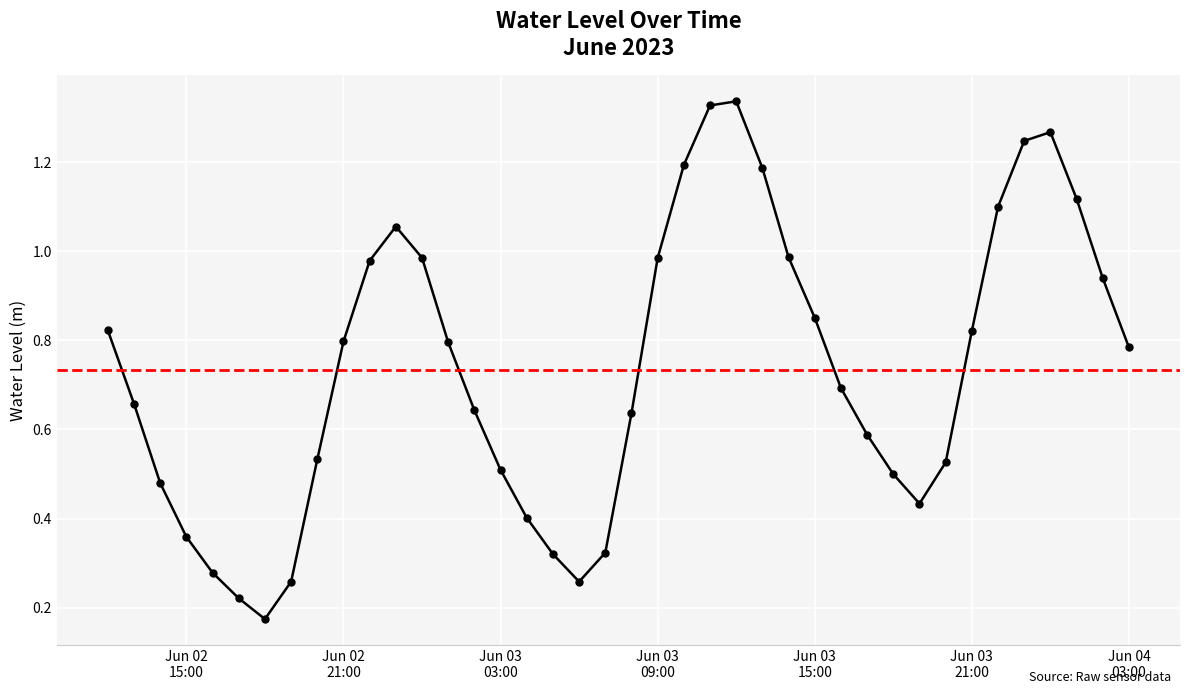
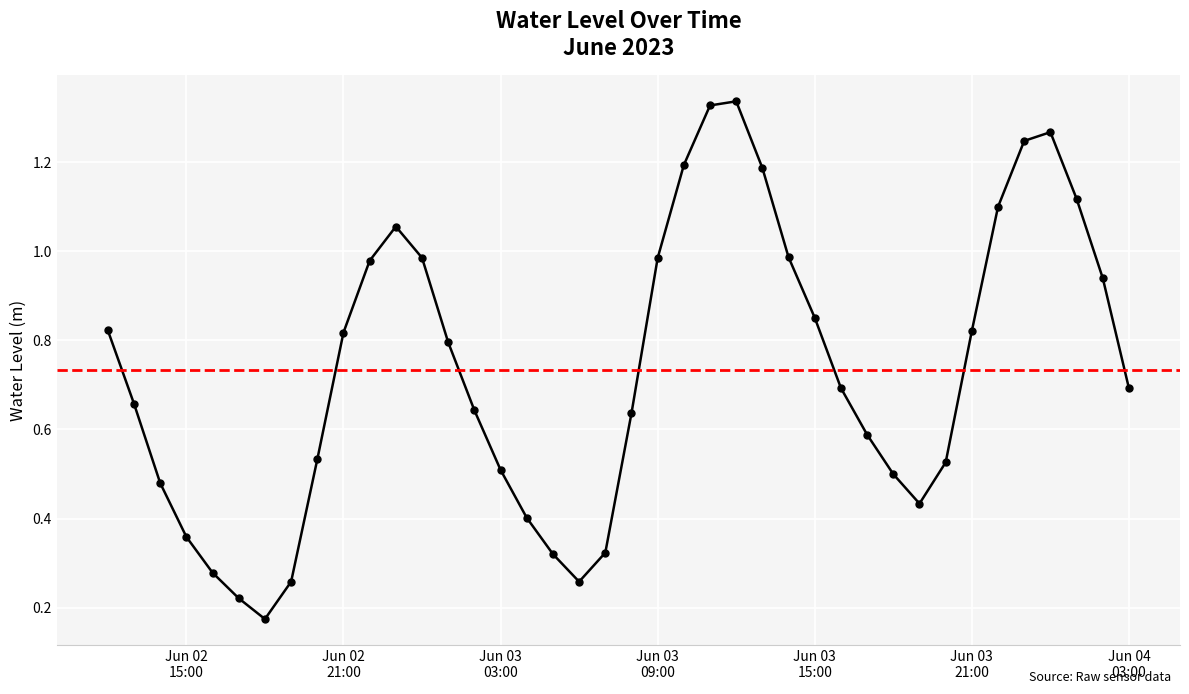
  {
    "Jun 02 15:00": 0.36,
-   "Jun 02 21:00": 0.80,
+   "Jun 02 21:00": 0.82,
    "Jun 03 03:00": 0.51,
    "Jun 03 09:00": 0.98,
    "Jun 03 15:00": 0.85,
    "Jun 03 21:00": 0.82,
-   "Jun 04 03:00": 0.78
+   "Jun 04 03:00": 0.69
  }
